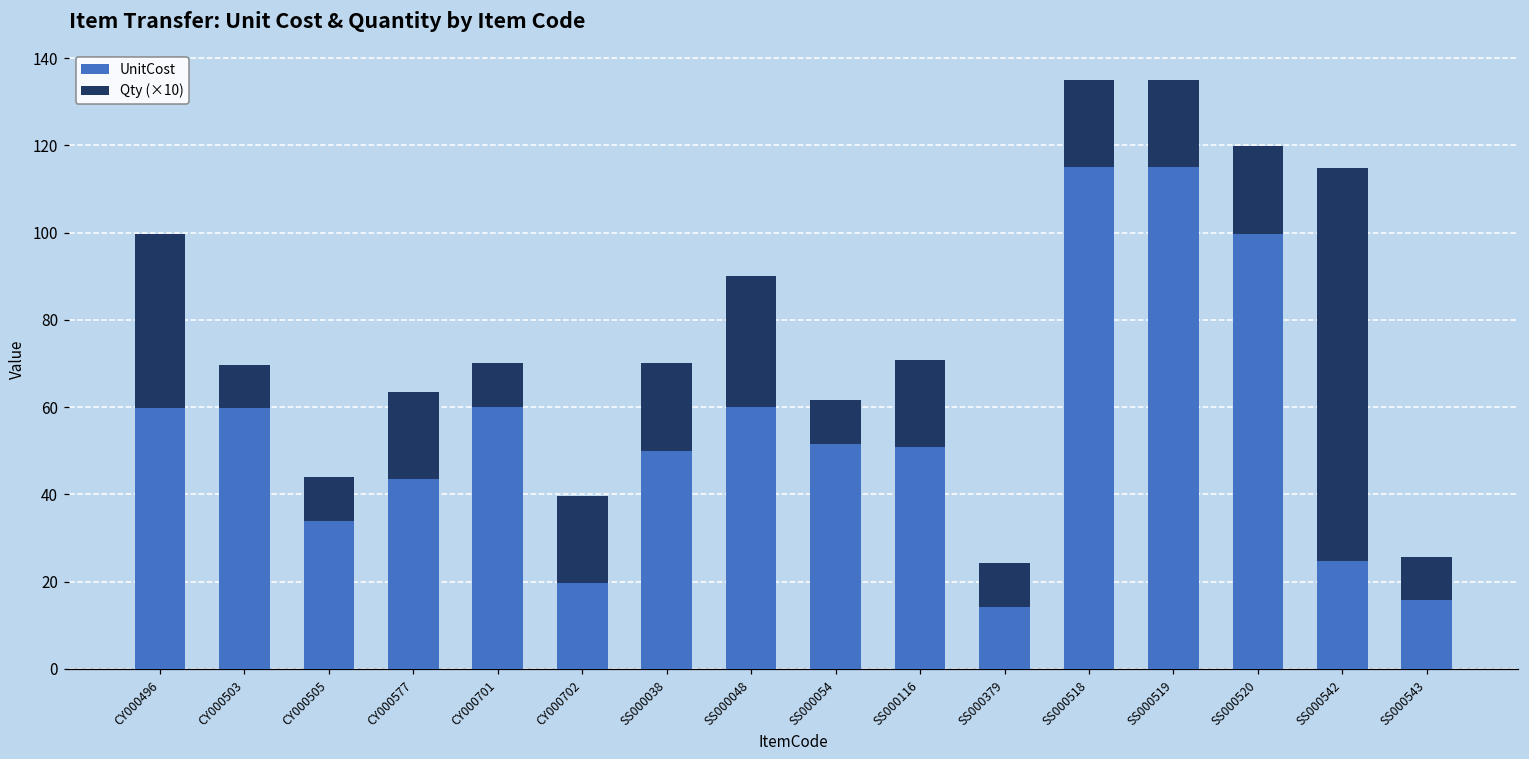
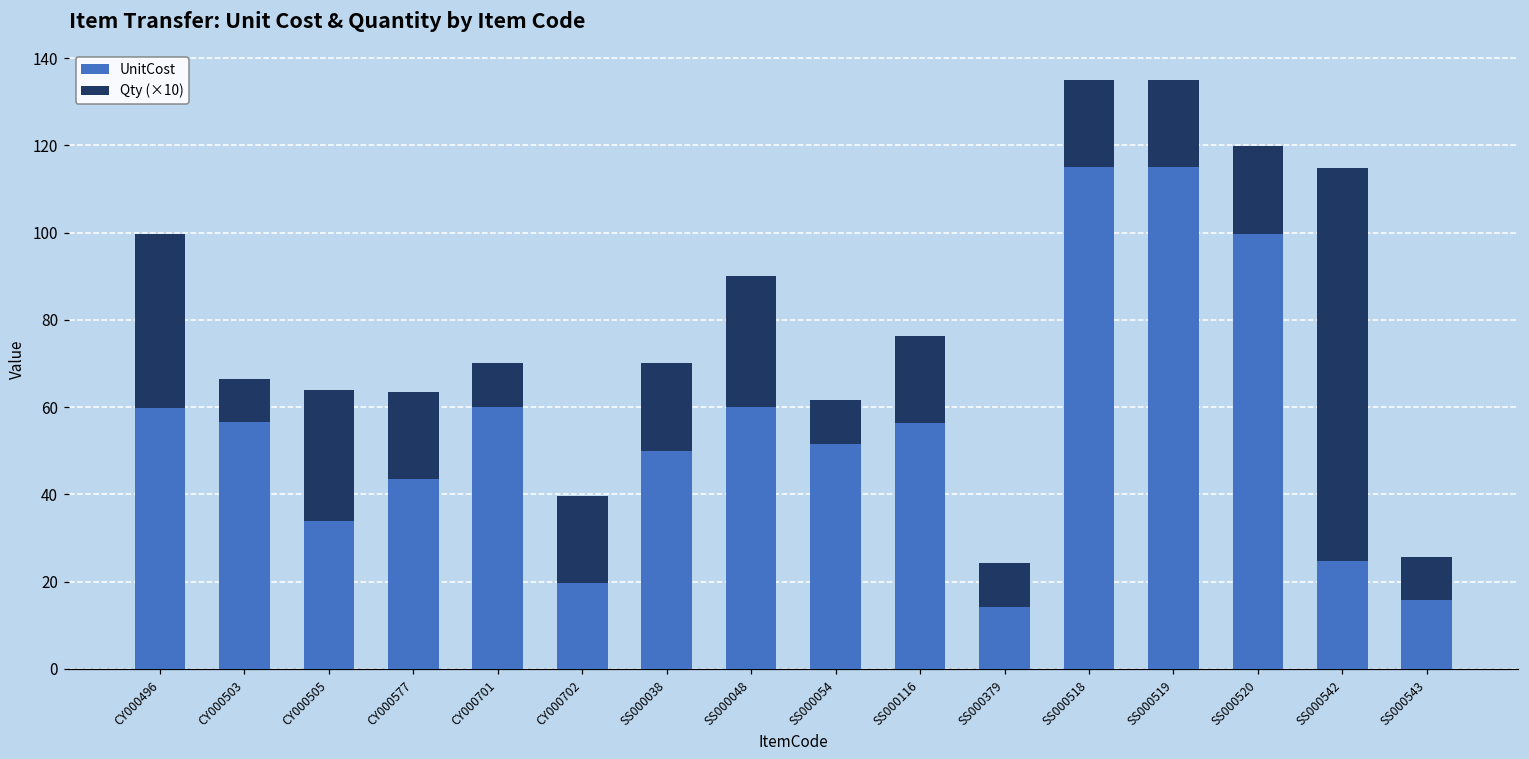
  {
    "UnitCost": {
      "CY000496": 60,
-     "CY000503": 60,
+     "CY000503": 57,
      "CY000505": 34,
      "CY000577": 44,
      "CY000701": 60,
      "CY000702": 20,
      "SS000038": 50,
      "SS000048": 60,
      "SS000054": 52,
-     "SS000116": 51,
+     "SS000116": 56,
      "SS000379": 14,
      "SS000518": 115,
      "SS000519": 115,
      "SS000520": 100,
      "SS000542": 25,
      "SS000543": 16
    },
    "Qty (×10)": {
      "CY000496": 40,
      "CY000503": 10,
-     "CY000505": 10,
+     "CY000505": 30,
      "CY000577": 20,
      "CY000701": 10,
      "CY000702": 20,
      "SS000038": 20,
      "SS000048": 30,
      "SS000054": 10,
      "SS000116": 20,
      "SS000379": 10,
      "SS000518": 20,
      "SS000519": 20,
      "SS000520": 20,
      "SS000542": 90,
      "SS000543": 10
    }
  }
